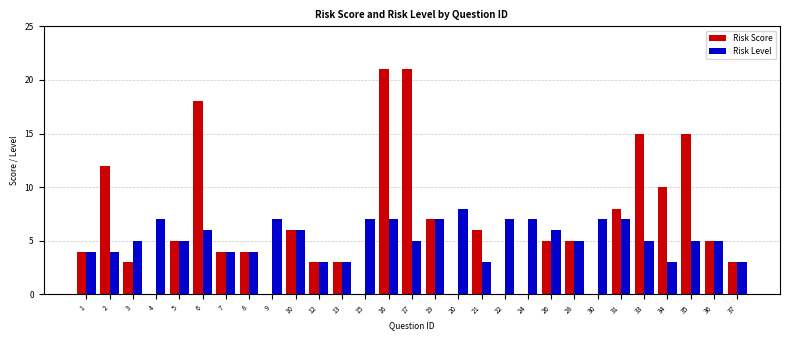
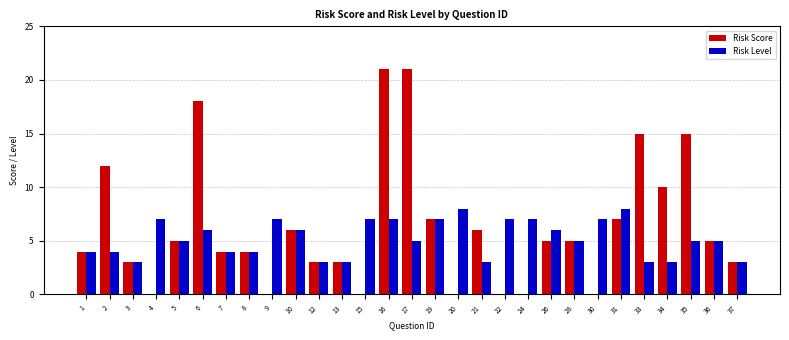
  {
    "Risk Score": {
      "1": 4,
      "2": 12,
      "3": 3,
      "4": 0,
      "5": 5,
      "6": 18,
      "7": 4,
      "8": 4,
      "9": 0,
      "10": 6,
      "12": 3,
      "13": 3,
      "15": 0,
      "16": 21,
      "17": 21,
      "19": 7,
      "20": 0,
      "21": 6,
      "22": 0,
      "24": 0,
      "26": 5,
      "28": 5,
      "30": 0,
-     "31": 8,
+     "31": 7,
      "33": 15,
      "34": 10,
      "35": 15,
      "36": 5,
      "37": 3
    },
    "Risk Level": {
      "1": 4,
      "2": 4,
-     "3": 5,
+     "3": 3,
      "4": 7,
      "5": 5,
      "6": 6,
      "7": 4,
      "8": 4,
      "9": 7,
      "10": 6,
      "12": 3,
      "13": 3,
      "15": 7,
      "16": 7,
      "17": 5,
      "19": 7,
      "20": 8,
      "21": 3,
      "22": 7,
      "24": 7,
      "26": 6,
      "28": 5,
      "30": 7,
-     "31": 7,
-     "33": 5,
+     "31": 8,
+     "33": 3,
      "34": 3,
      "35": 5,
      "36": 5,
      "37": 3
    }
  }
